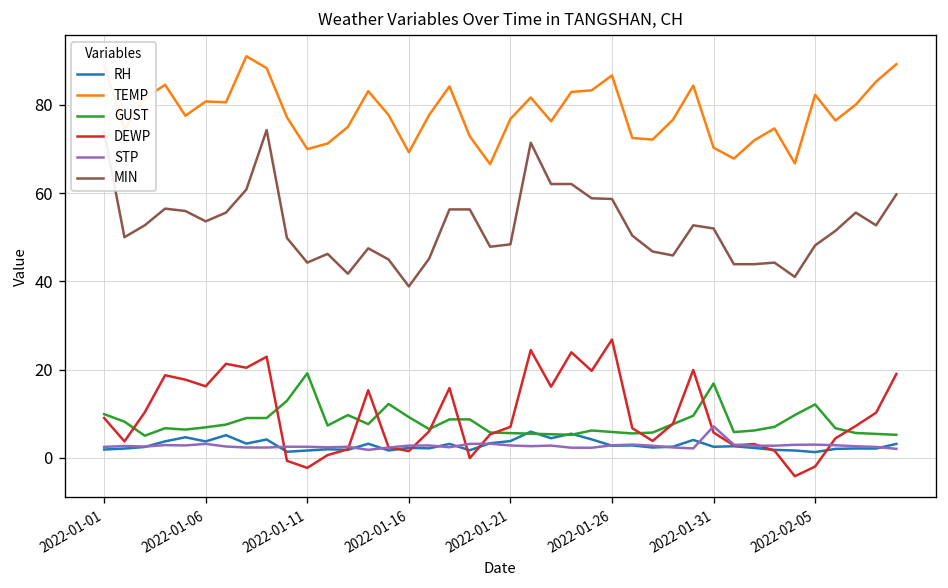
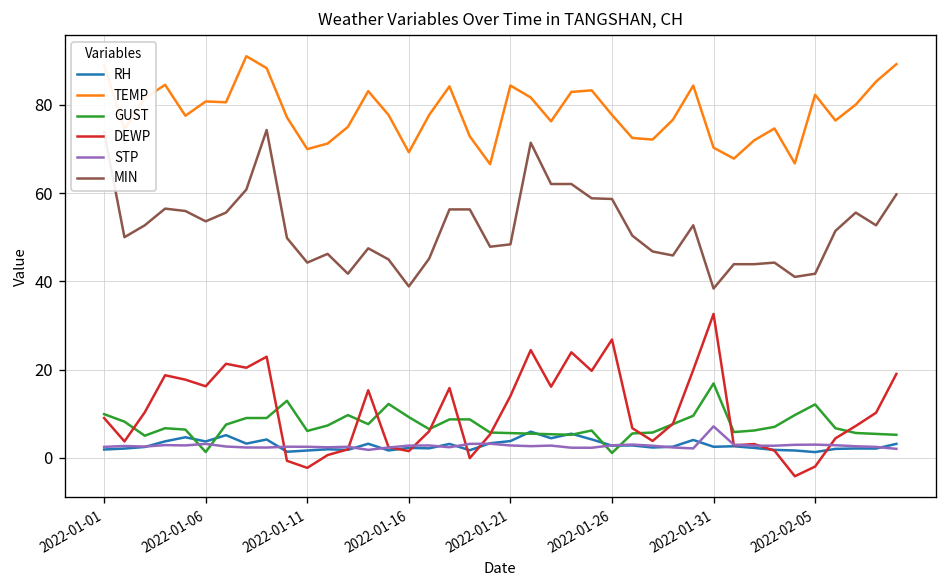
  {
    "RH": {
      "2022-01-11": 2,
      "2022-01-21": 4,
      "2022-01-31": 2,
      "2022-02-05": 1
    },
    "TEMP": {
      "2022-01-06": 81,
      "2022-01-11": 70,
      "2022-01-16": 69,
-     "2022-01-21": 77,
-     "2022-01-26": 87,
+     "2022-01-21": 84,
+     "2022-01-26": 78,
      "2022-01-31": 70,
      "2022-02-05": 82
    },
    "GUST": {
      "2022-01-01": 10,
-     "2022-01-06": 7,
-     "2022-01-11": 19,
+     "2022-01-06": 1,
+     "2022-01-11": 6,
      "2022-01-16": 9,
      "2022-01-21": 6,
-     "2022-01-26": 6,
+     "2022-01-26": 1,
      "2022-01-31": 17,
      "2022-02-05": 12
    },
    "DEWP": {
      "2022-01-01": 9,
      "2022-01-06": 16,
      "2022-01-11": -2,
      "2022-01-16": 2,
-     "2022-01-21": 7,
+     "2022-01-21": 14,
      "2022-01-26": 27,
-     "2022-01-31": 6,
+     "2022-01-31": 33,
      "2022-02-05": -2
    },
    "STP": {
      "2022-01-11": 2,
      "2022-01-21": 3,
      "2022-01-31": 7,
      "2022-02-05": 3
    },
    "MIN": {
      "2022-01-06": 54,
      "2022-01-11": 44,
      "2022-01-16": 39,
      "2022-01-21": 48,
      "2022-01-26": 59,
-     "2022-01-31": 52,
-     "2022-02-05": 48
+     "2022-01-31": 38,
+     "2022-02-05": 42
    }
  }
